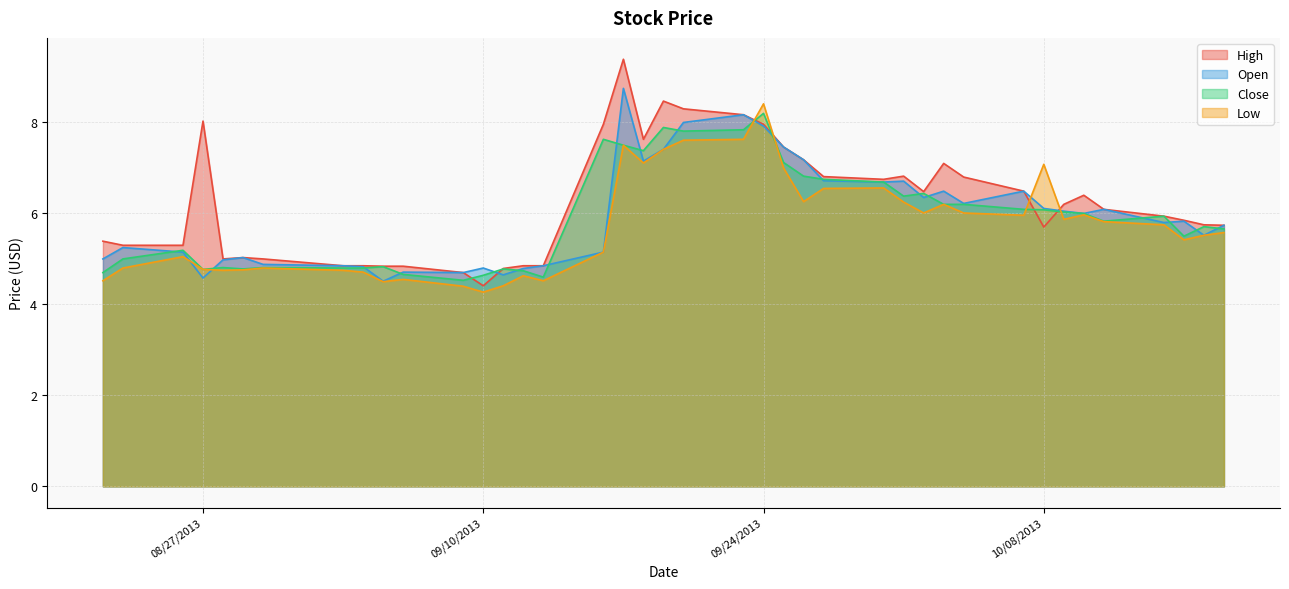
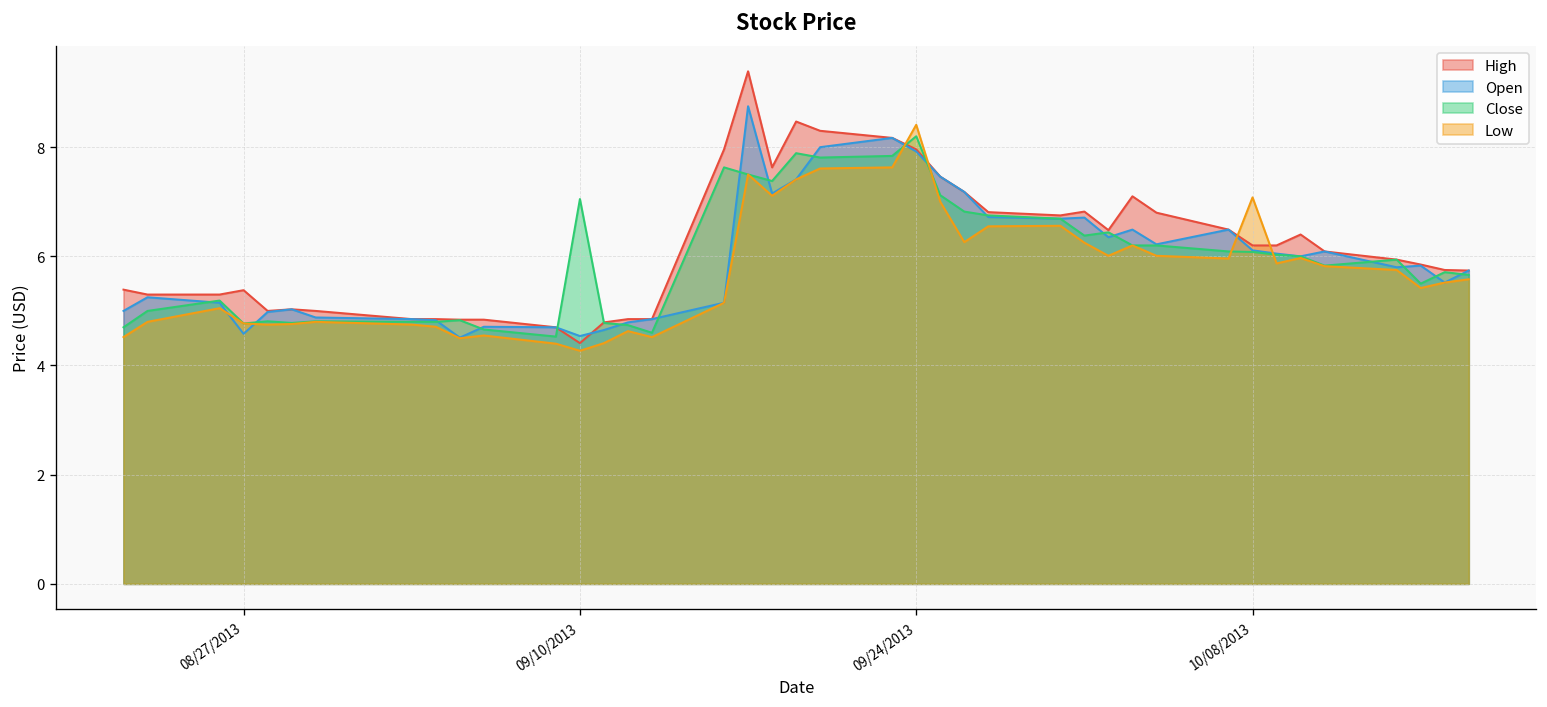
  {
    "High": {
-     "08/27/2013": 8.0,
+     "08/27/2013": 5.4,
      "09/10/2013": 4.4,
-     "10/08/2013": 5.7
+     "10/08/2013": 6.2
    },
    "Open": {
      "08/27/2013": 4.6,
-     "09/10/2013": 4.8
+     "09/10/2013": 4.5
    },
    "Close": {
-     "09/10/2013": 4.6,
+     "09/10/2013": 7.1,
      "09/24/2013": 8.2
    },
    "Low": {
      "09/10/2013": 4.3,
      "09/24/2013": 8.4,
      "10/08/2013": 7.1
    }
  }
